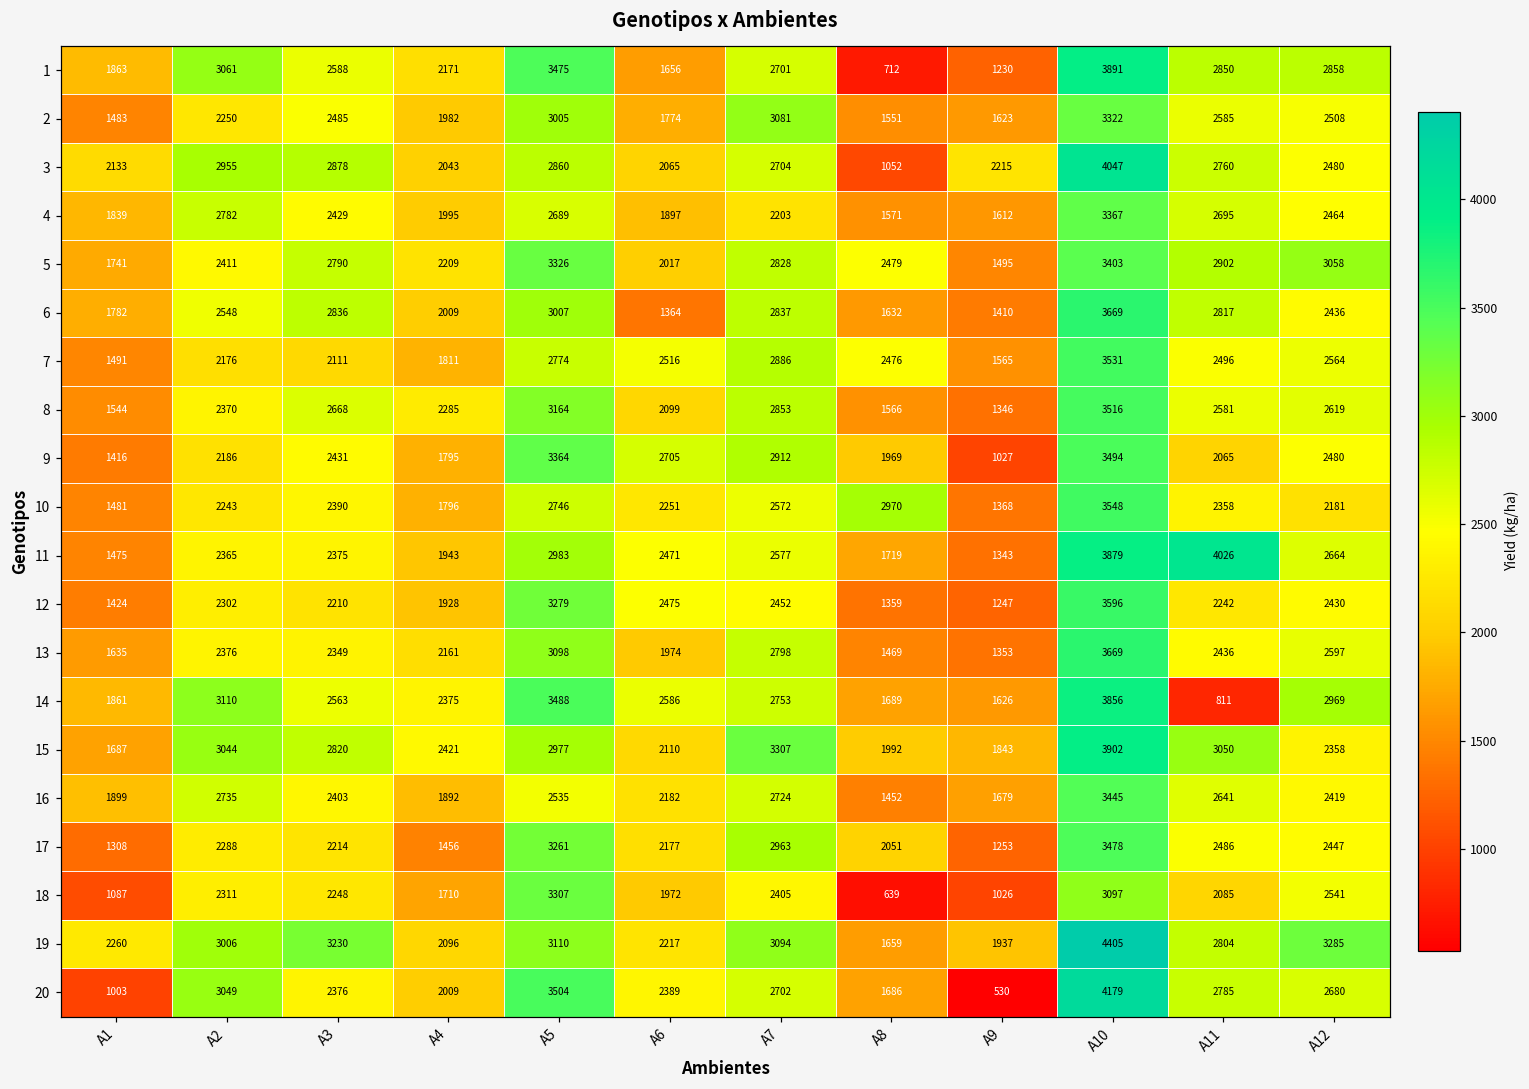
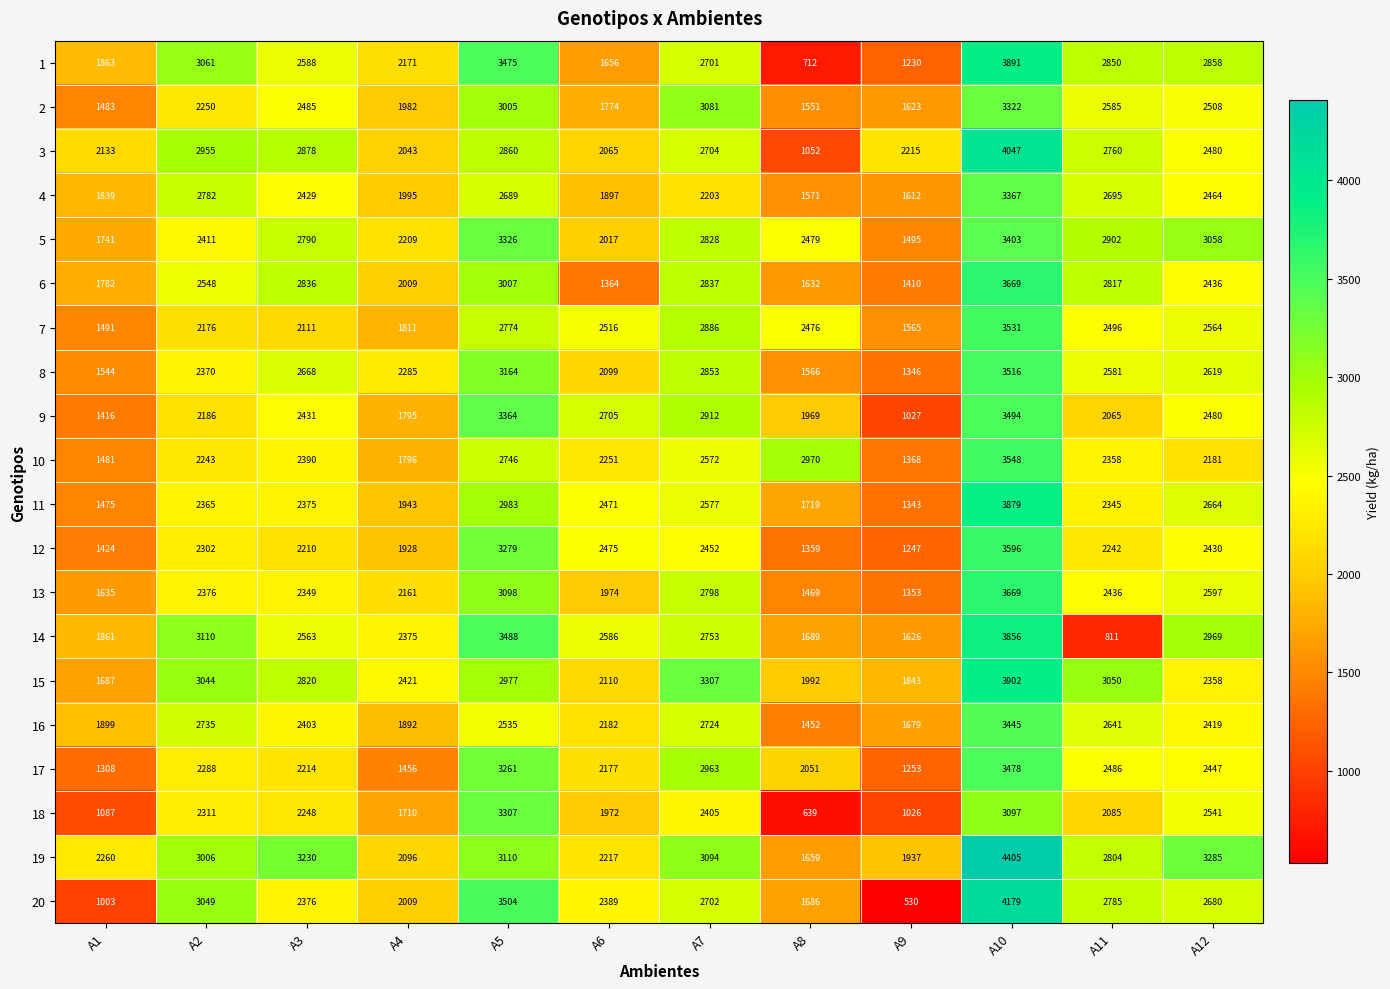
  {
    "11": {
      "A1": 1475,
      "A2": 2365,
      "A3": 2375,
      "A4": 1943,
      "A5": 2983,
      "A6": 2471,
      "A7": 2577,
      "A8": 1719,
      "A9": 1343,
      "A10": 3879,
-     "A11": 4026,
+     "A11": 2345,
      "A12": 2664
    }
  }
